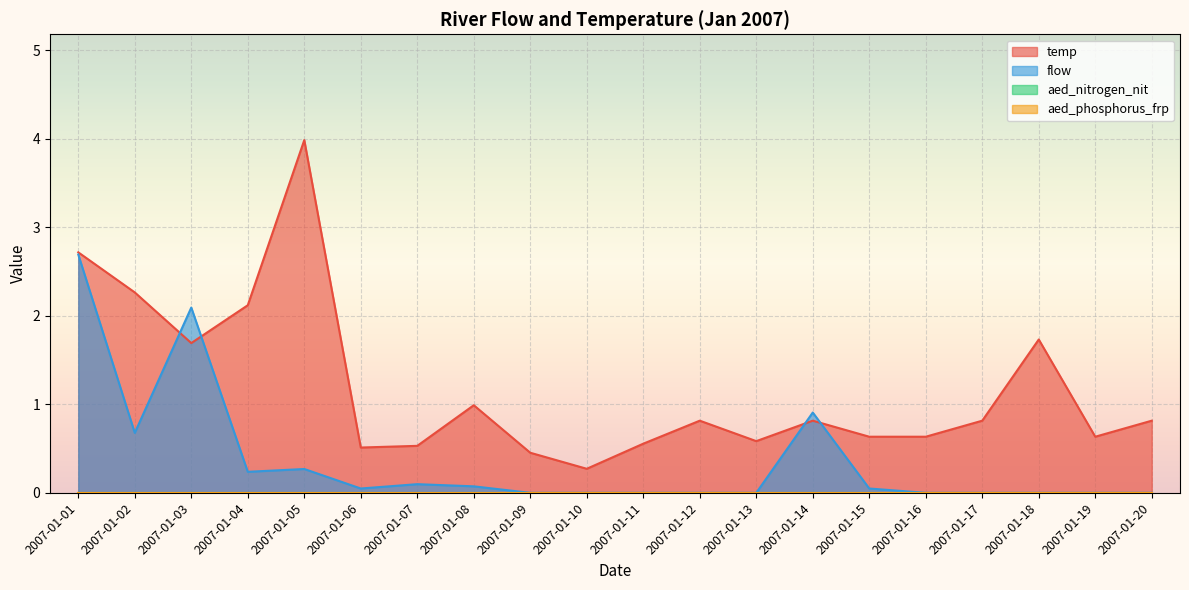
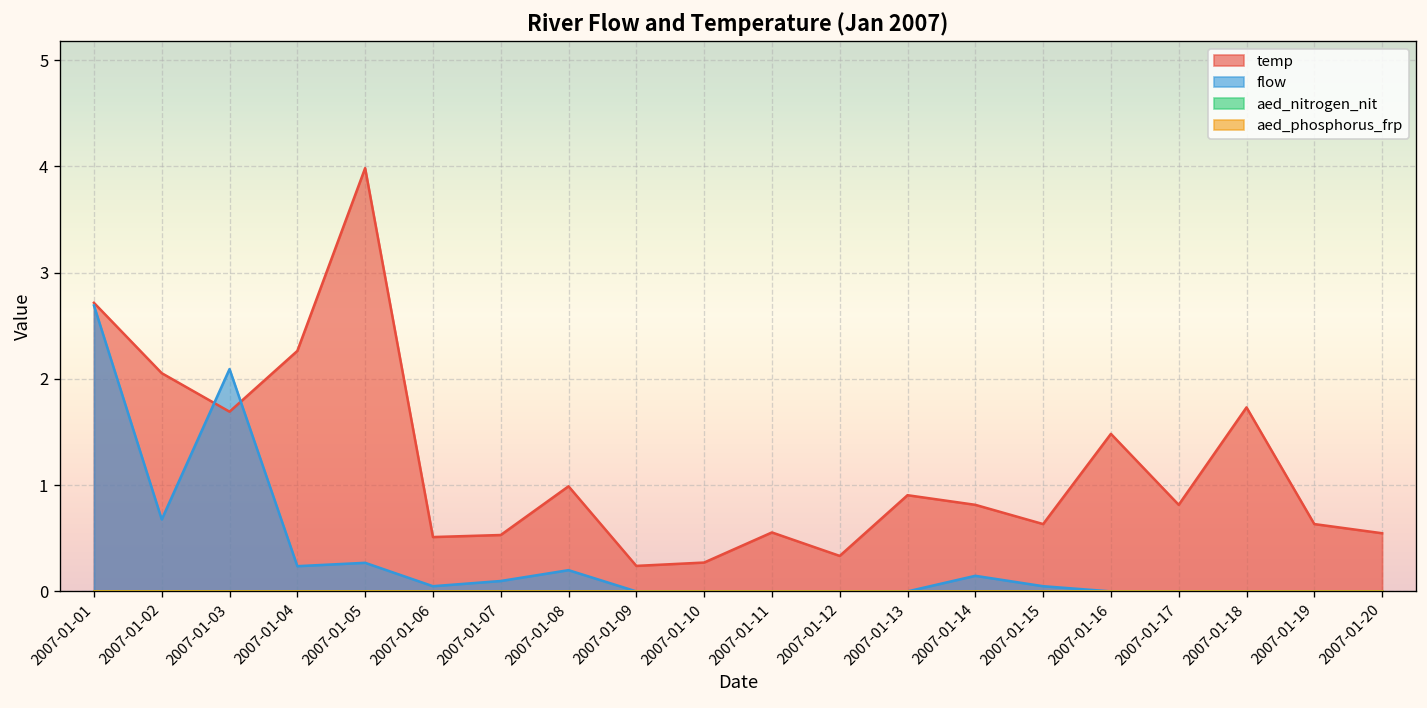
  {
    "temp": {
-     "2007-01-02": 2.3,
+     "2007-01-02": 2.1,
      "2007-01-03": 1.7,
-     "2007-01-04": 2.1,
+     "2007-01-04": 2.3,
      "2007-01-05": 4.0,
      "2007-01-06": 0.5,
      "2007-01-07": 0.5,
      "2007-01-08": 1.0,
-     "2007-01-09": 0.5,
+     "2007-01-09": 0.2,
      "2007-01-10": 0.3,
      "2007-01-11": 0.6,
-     "2007-01-12": 0.8,
-     "2007-01-13": 0.6,
+     "2007-01-12": 0.3,
+     "2007-01-13": 0.9,
      "2007-01-14": 0.8,
      "2007-01-15": 0.6,
-     "2007-01-16": 0.6,
+     "2007-01-16": 1.5,
      "2007-01-17": 0.8,
      "2007-01-18": 1.7,
      "2007-01-19": 0.6,
-     "2007-01-20": 0.8
+     "2007-01-20": 0.5
    },
    "flow": {
      "2007-01-02": 0.7,
      "2007-01-03": 2.1,
      "2007-01-04": 0.2,
      "2007-01-05": 0.3,
      "2007-01-06": 0.0,
      "2007-01-07": 0.1,
-     "2007-01-08": 0.1,
-     "2007-01-14": 0.9,
+     "2007-01-08": 0.2,
+     "2007-01-14": 0.1,
      "2007-01-15": 0.0
    },
    "aed_phosphorus_frp": {
      "2007-01-01": 0.0,
      "2007-01-02": 0.0,
      "2007-01-03": 0.0,
      "2007-01-04": 0.0,
      "2007-01-05": 0.0,
      "2007-01-06": 0.0,
      "2007-01-07": 0.0,
      "2007-01-08": 0.0,
      "2007-01-14": 0.0,
      "2007-01-15": 0.0
    }
  }
